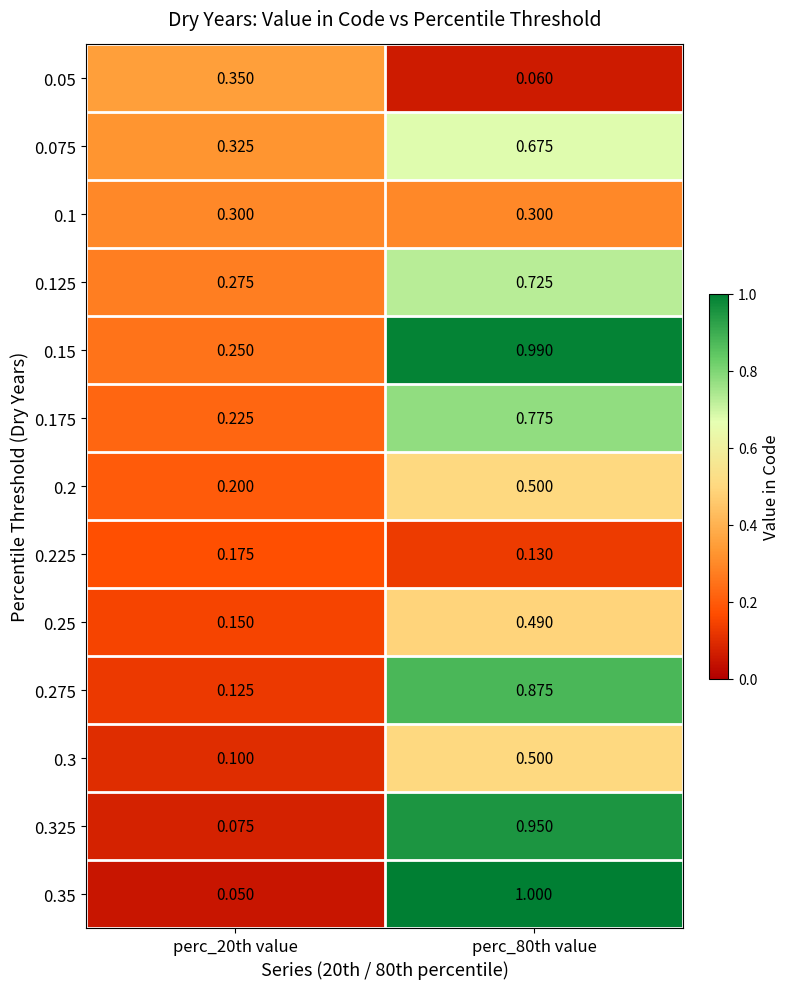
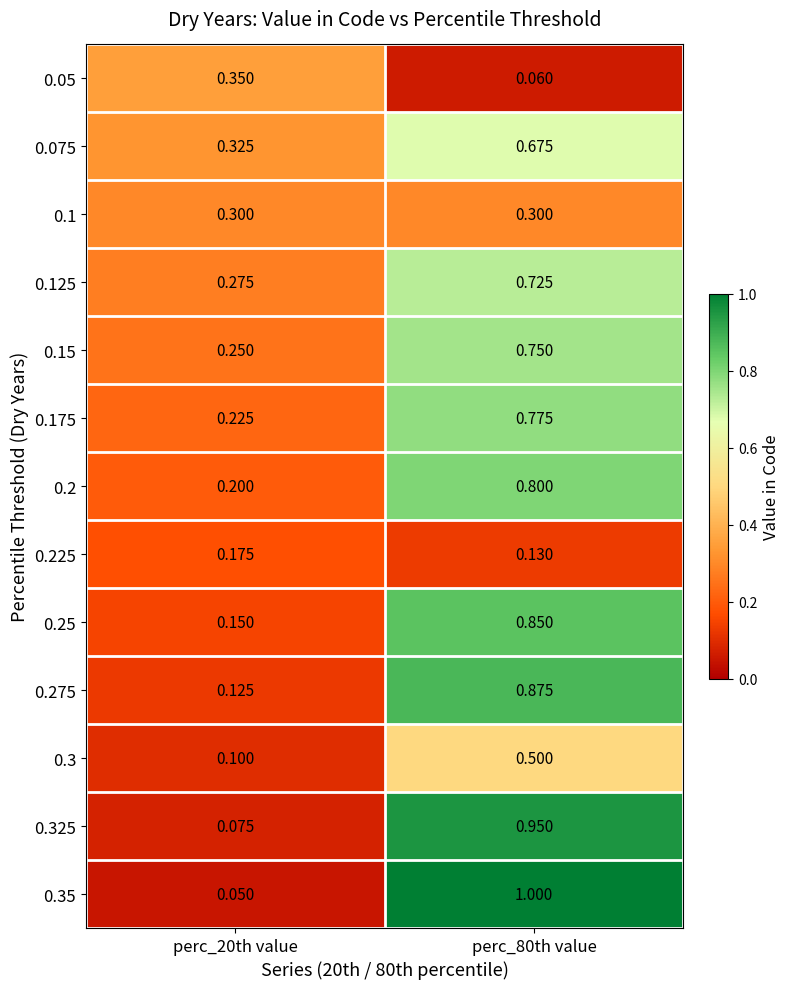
  {
    "0.05": {
      "perc_20th value": 0.350,
      "perc_80th value": 0.060
    },
    "0.075": {
      "perc_20th value": 0.325,
      "perc_80th value": 0.675
    },
    "0.1": {
      "perc_20th value": 0.300,
      "perc_80th value": 0.300
    },
    "0.125": {
      "perc_20th value": 0.275,
      "perc_80th value": 0.725
    },
    "0.15": {
      "perc_20th value": 0.250,
-     "perc_80th value": 0.990
+     "perc_80th value": 0.750
    },
    "0.175": {
      "perc_20th value": 0.225,
      "perc_80th value": 0.775
    },
    "0.2": {
      "perc_20th value": 0.200,
-     "perc_80th value": 0.500
+     "perc_80th value": 0.800
    },
    "0.225": {
      "perc_20th value": 0.175,
      "perc_80th value": 0.130
    },
    "0.25": {
      "perc_20th value": 0.150,
-     "perc_80th value": 0.490
+     "perc_80th value": 0.850
    },
    "0.275": {
      "perc_20th value": 0.125,
      "perc_80th value": 0.875
    },
    "0.3": {
      "perc_20th value": 0.100,
      "perc_80th value": 0.500
    },
    "0.325": {
      "perc_20th value": 0.075,
      "perc_80th value": 0.950
    },
    "0.35": {
      "perc_20th value": 0.050,
      "perc_80th value": 1.000
    }
  }
